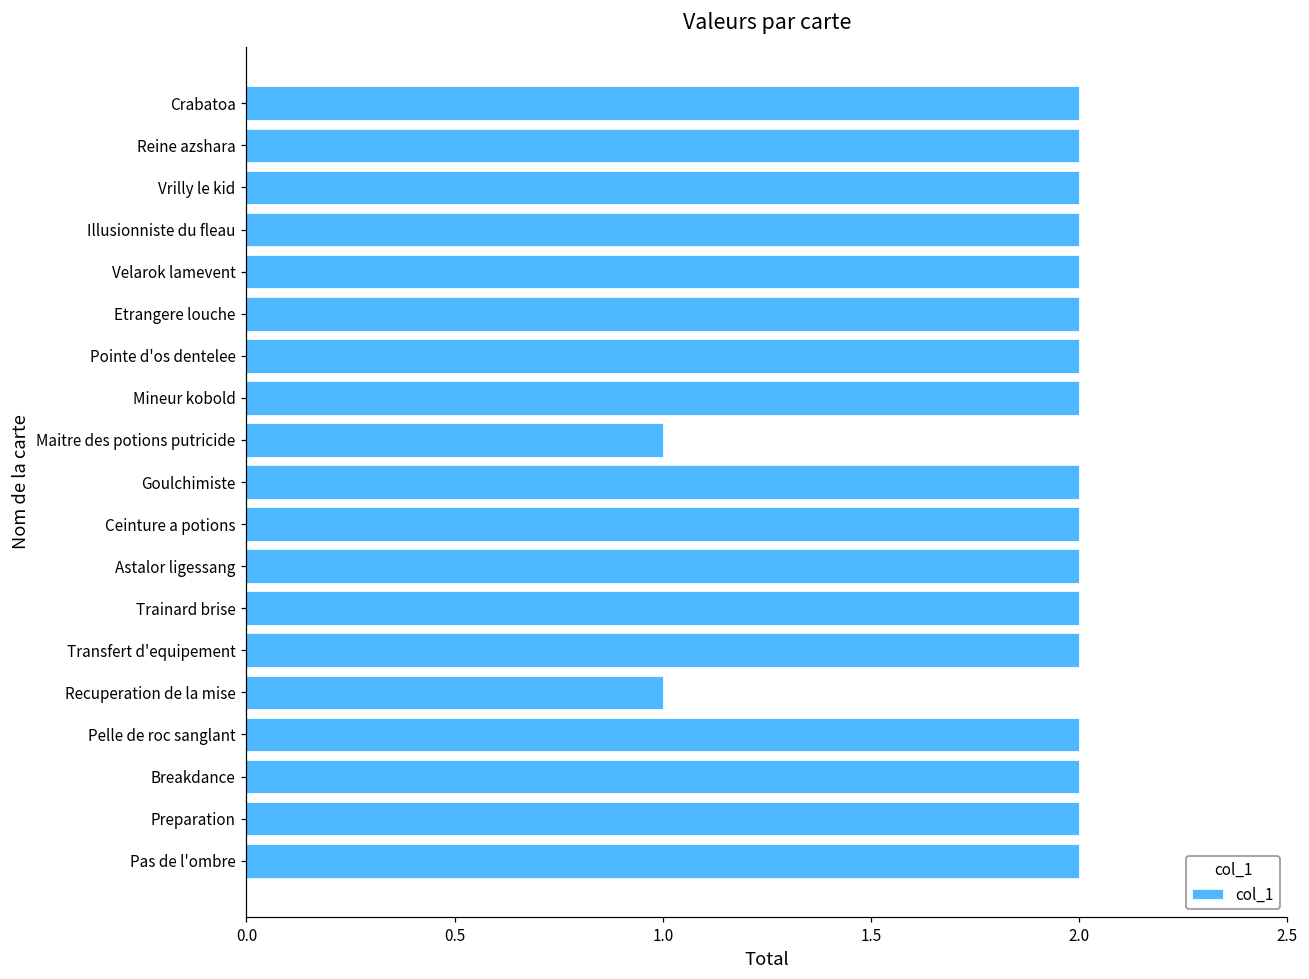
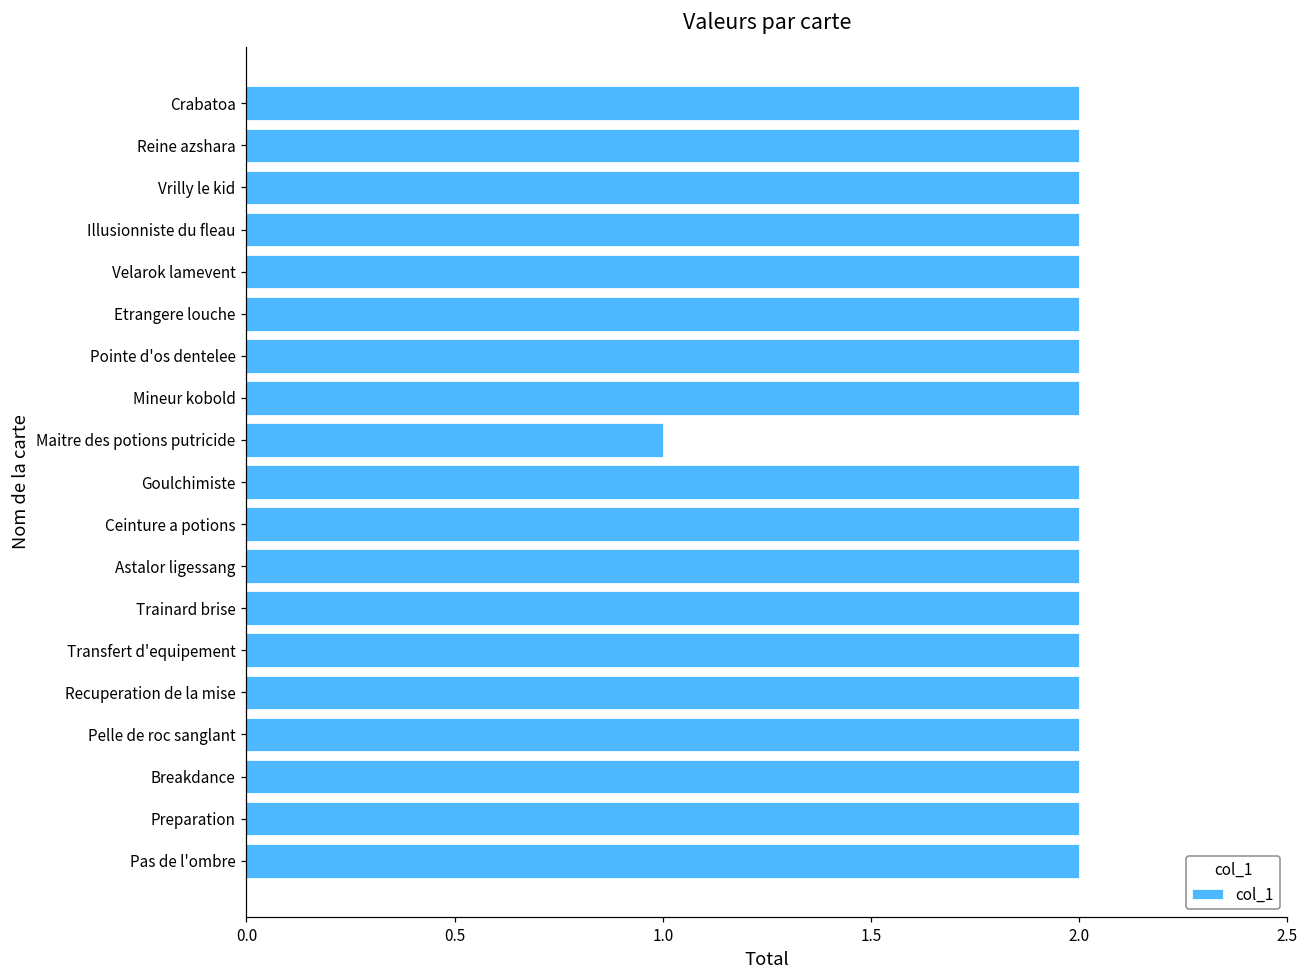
  {
    "Crabatoa": 2,
    "Reine azshara": 2,
    "Vrilly le kid": 2,
    "Illusionniste du fleau": 2,
    "Velarok lamevent": 2,
    "Etrangere louche": 2,
    "Pointe d'os dentelee": 2,
    "Mineur kobold": 2,
    "Maitre des potions putricide": 1,
    "Goulchimiste": 2,
    "Ceinture a potions": 2,
    "Astalor ligessang": 2,
    "Trainard brise": 2,
    "Transfert d'equipement": 2,
-   "Recuperation de la mise": 1,
+   "Recuperation de la mise": 2,
    "Pelle de roc sanglant": 2,
    "Breakdance": 2,
    "Preparation": 2,
    "Pas de l'ombre": 2
  }
